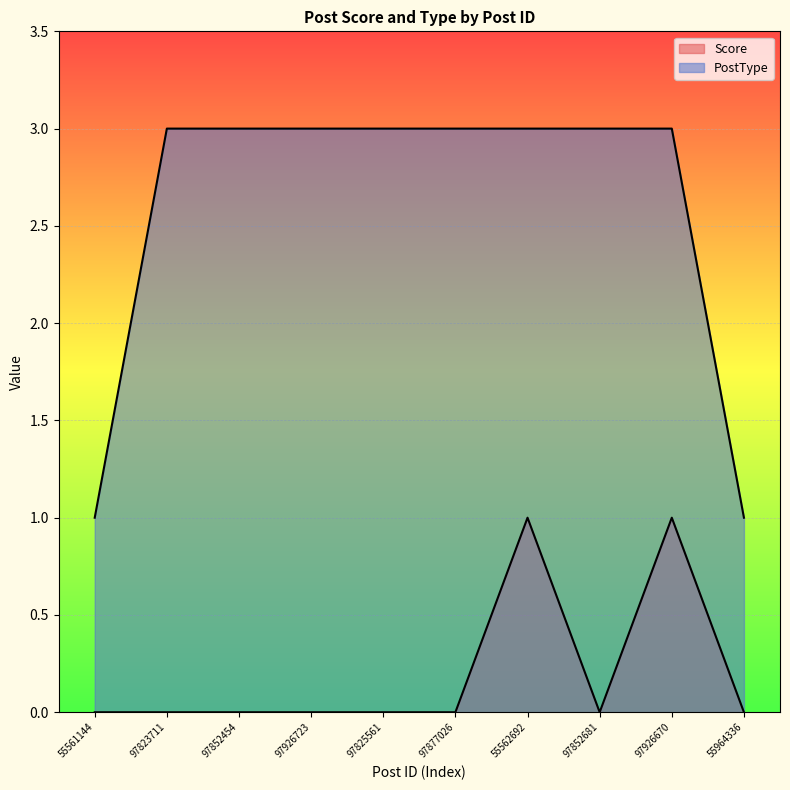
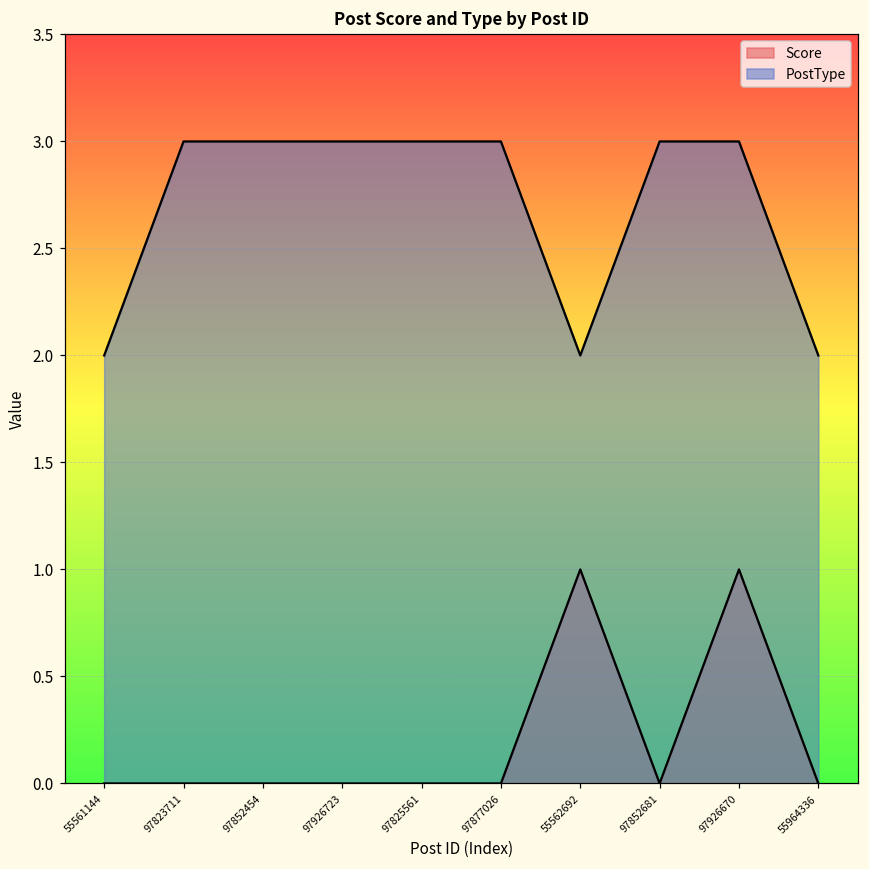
  {
    "Score": {
      "55561144": 0,
      "97823711": 0,
      "97852454": 0,
      "97926723": 0,
      "97825561": 0,
      "97877026": 0,
      "55562692": 1,
      "97852681": 0,
      "97926670": 1,
      "55964336": 0
    },
    "PostType": {
-     "55561144": 1,
+     "55561144": 2,
      "97823711": 3,
      "97852454": 3,
      "97926723": 3,
      "97825561": 3,
      "97877026": 3,
-     "55562692": 3,
+     "55562692": 2,
      "97852681": 3,
      "97926670": 3,
-     "55964336": 1
+     "55964336": 2
    }
  }
